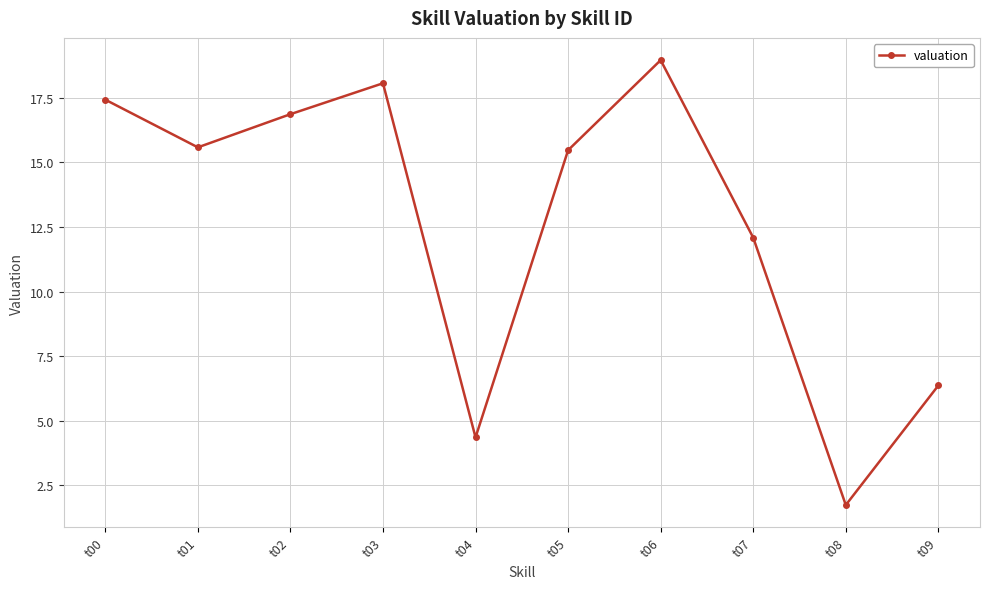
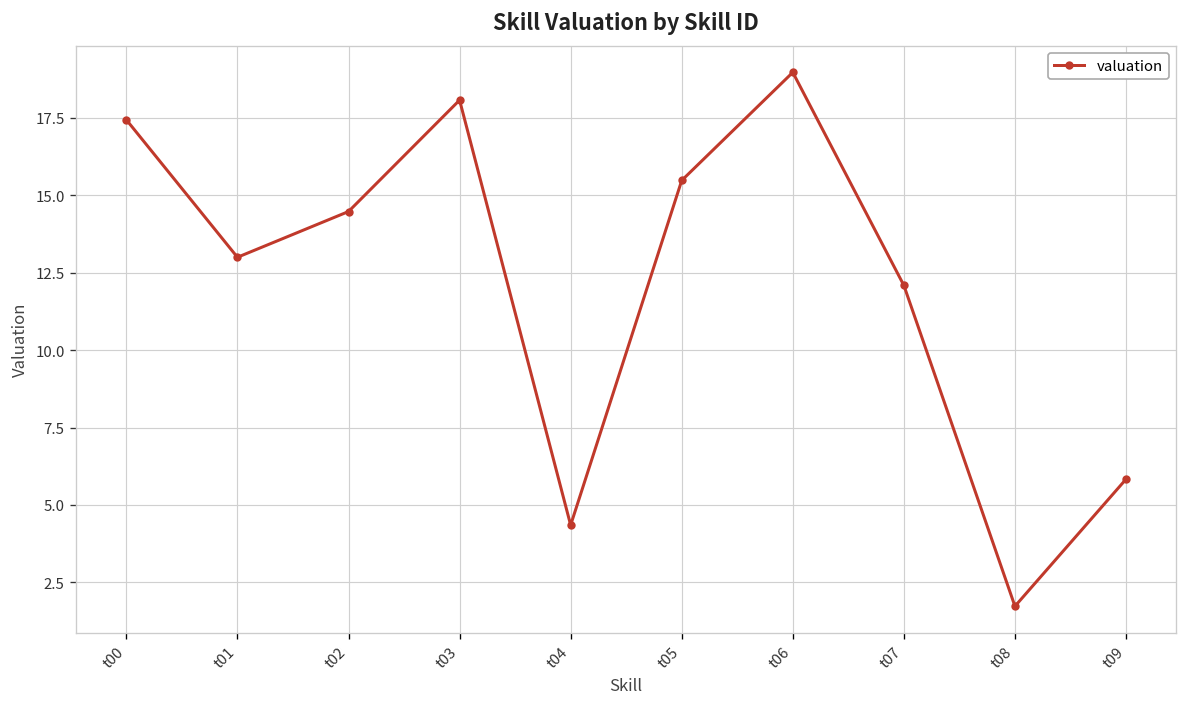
  {
    "t00": 17.4,
-   "t01": 15.6,
-   "t02": 16.9,
+   "t01": 13.0,
+   "t02": 14.5,
    "t03": 18.1,
    "t04": 4.4,
    "t05": 15.5,
    "t06": 19.0,
    "t07": 12.1,
    "t08": 1.7,
-   "t09": 6.4
+   "t09": 5.8
  }
